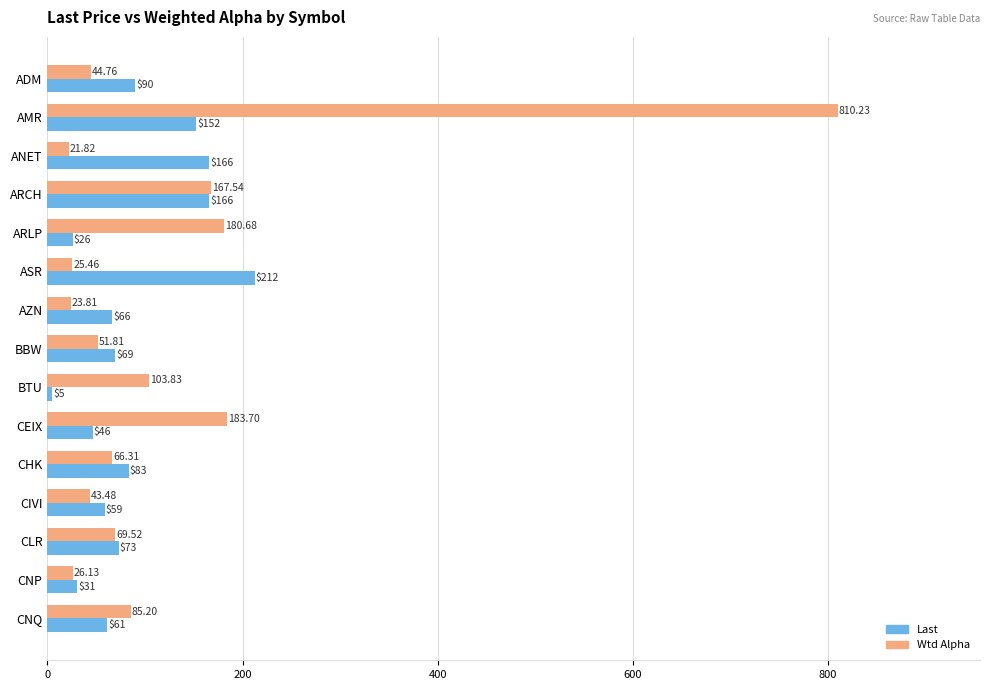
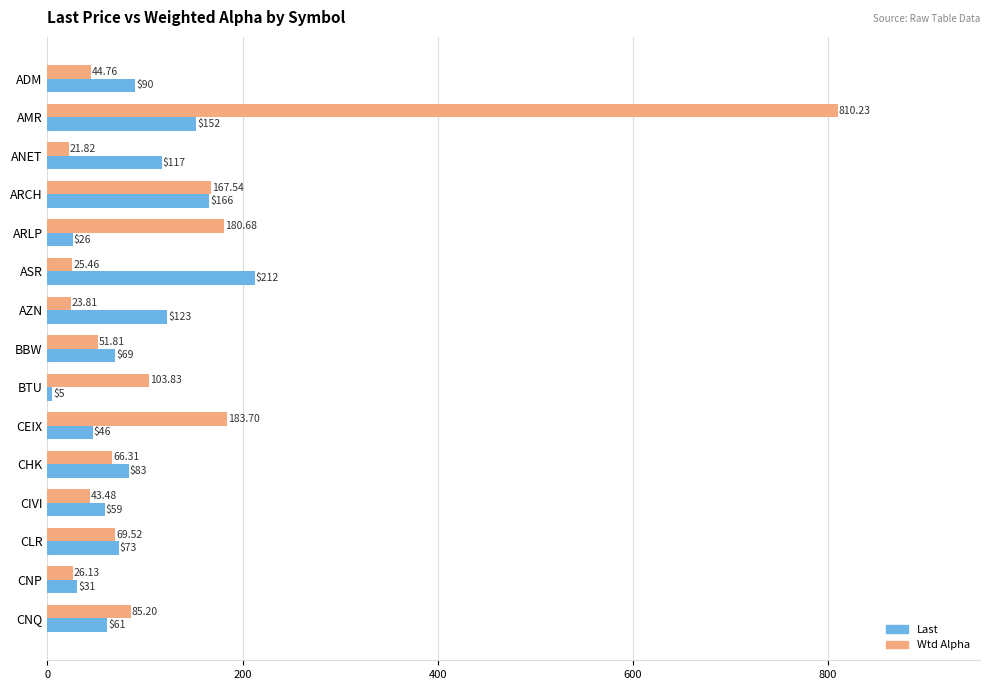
  {
    "Last": {
      "ADM": "$90",
      "AMR": "$152",
-     "ANET": "$166",
+     "ANET": "$117",
      "ARCH": "$166",
      "ARLP": "$26",
      "ASR": "$212",
-     "AZN": "$66",
+     "AZN": "$123",
      "BBW": "$69",
      "BTU": "$5",
      "CEIX": "$46",
      "CHK": "$83",
      "CIVI": "$59",
      "CLR": "$73",
      "CNP": "$31",
      "CNQ": "$61"
    },
    "Wtd Alpha": {
      "ADM": "44.76",
      "AMR": "810.23",
      "ANET": "21.82",
      "ARCH": "167.54",
      "ARLP": "180.68",
      "ASR": "25.46",
      "AZN": "23.81",
      "BBW": "51.81",
      "BTU": "103.83",
      "CEIX": "183.70",
      "CHK": "66.31",
      "CIVI": "43.48",
      "CLR": "69.52",
      "CNP": "26.13",
      "CNQ": "85.20"
    }
  }
